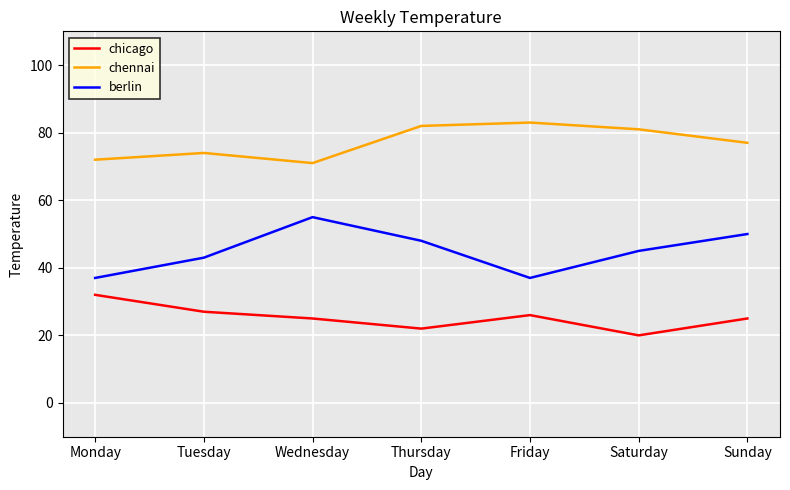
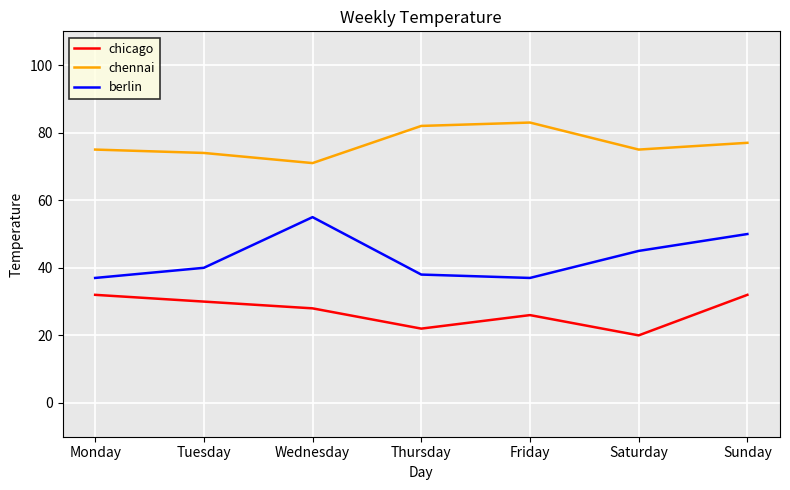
  {
    "chicago": {
      "Monday": 32,
-     "Tuesday": 27,
-     "Wednesday": 25,
+     "Tuesday": 30,
+     "Wednesday": 28,
      "Thursday": 22,
      "Friday": 26,
      "Saturday": 20,
-     "Sunday": 25
+     "Sunday": 32
    },
    "chennai": {
-     "Monday": 72,
+     "Monday": 75,
      "Tuesday": 74,
      "Wednesday": 71,
      "Thursday": 82,
      "Friday": 83,
-     "Saturday": 81,
+     "Saturday": 75,
      "Sunday": 77
    },
    "berlin": {
      "Monday": 37,
-     "Tuesday": 43,
+     "Tuesday": 40,
      "Wednesday": 55,
-     "Thursday": 48,
+     "Thursday": 38,
      "Friday": 37,
      "Saturday": 45,
      "Sunday": 50
    }
  }
